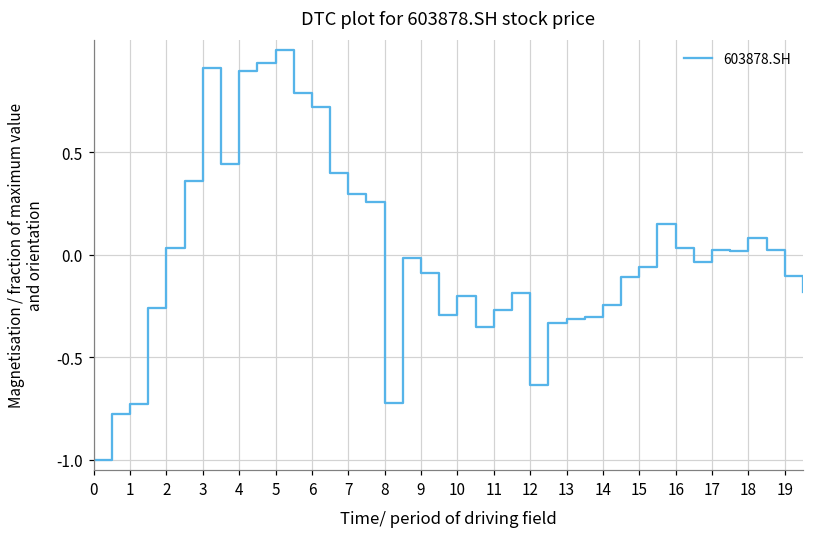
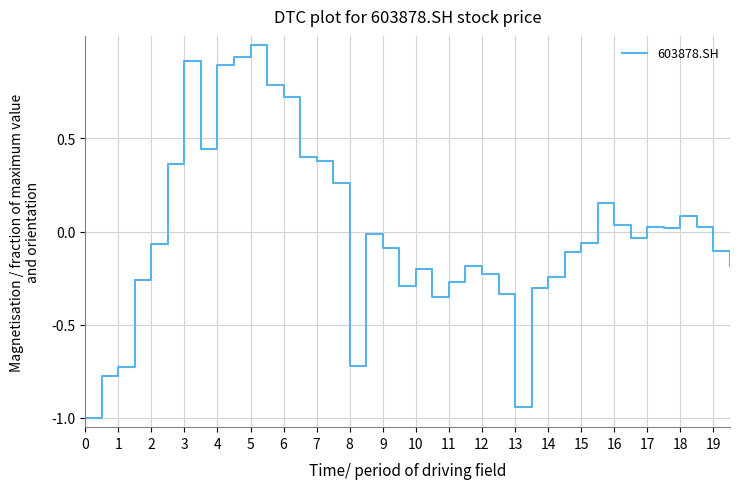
  {
    "0": -1.00,
    "1": -0.73,
-   "2": 0.03,
+   "2": -0.07,
    "3": 0.91,
    "4": 0.90,
    "5": 1.00,
    "6": 0.72,
-   "7": 0.29,
+   "7": 0.38,
    "8": -0.72,
    "9": -0.09,
    "10": -0.20,
    "11": -0.27,
-   "12": -0.64,
-   "13": -0.31,
+   "12": -0.23,
+   "13": -0.94,
    "14": -0.24,
    "15": -0.06,
    "16": 0.03,
    "17": 0.02,
    "18": 0.08,
    "19": -0.10
  }
